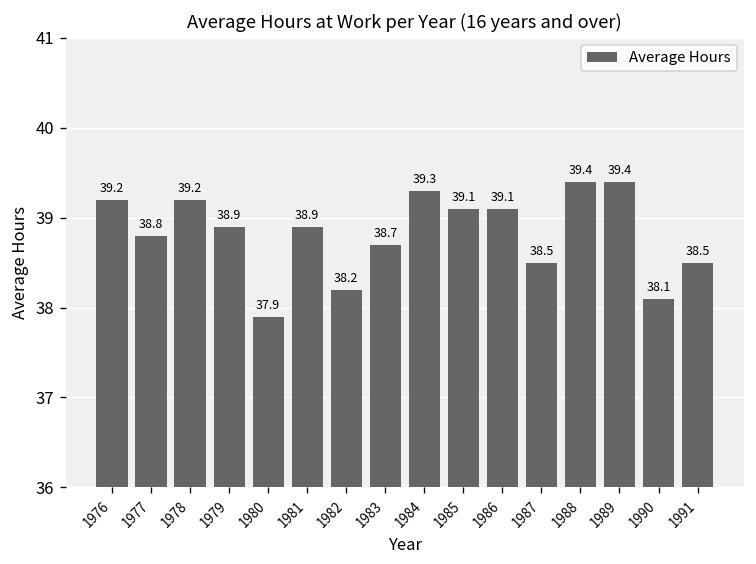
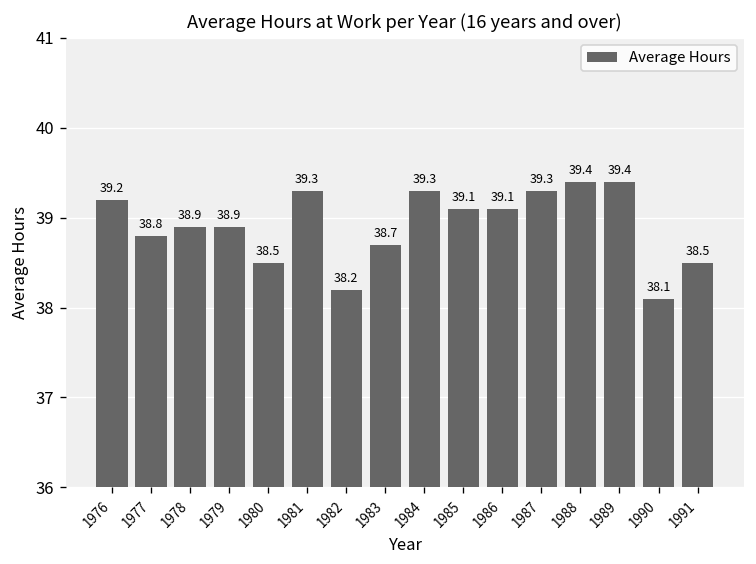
  {
    "1976": 39.2,
    "1977": 38.8,
-   "1978": 39.2,
+   "1978": 38.9,
    "1979": 38.9,
-   "1980": 37.9,
-   "1981": 38.9,
+   "1980": 38.5,
+   "1981": 39.3,
    "1982": 38.2,
    "1983": 38.7,
    "1984": 39.3,
    "1985": 39.1,
    "1986": 39.1,
-   "1987": 38.5,
+   "1987": 39.3,
    "1988": 39.4,
    "1989": 39.4,
    "1990": 38.1,
    "1991": 38.5
  }
